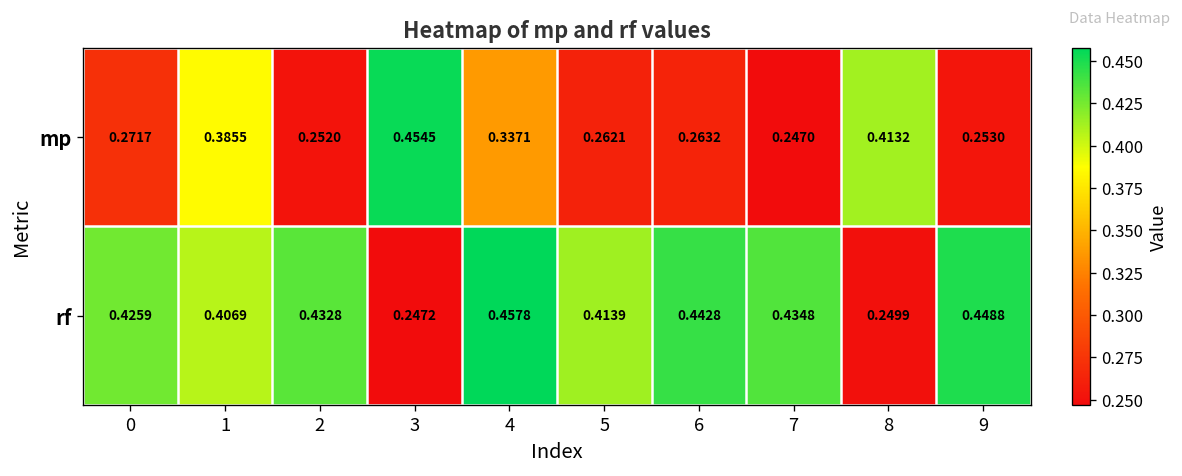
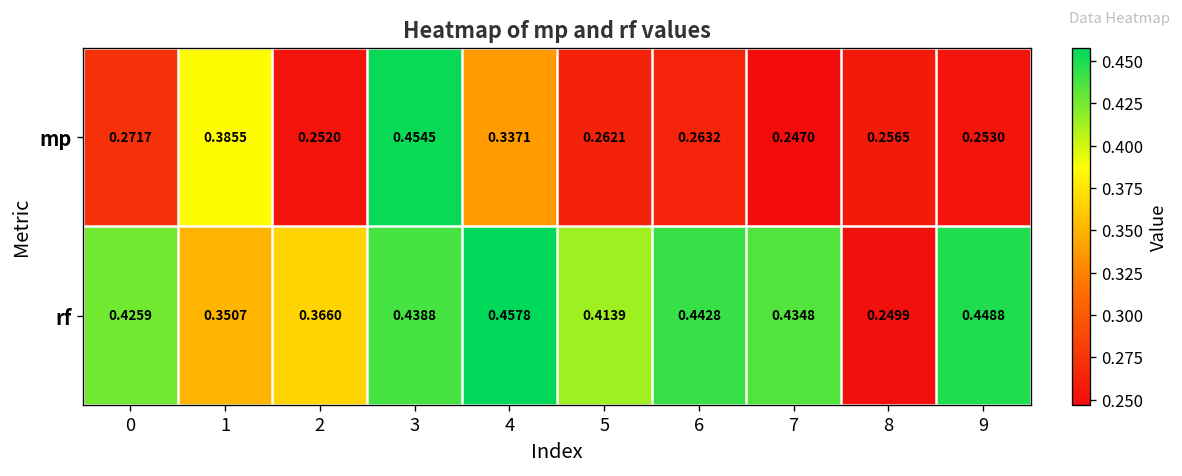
  {
    "mp": {
      "0": 0.2717,
      "1": 0.3855,
      "2": 0.2520,
      "3": 0.4545,
      "4": 0.3371,
      "5": 0.2621,
      "6": 0.2632,
      "7": 0.2470,
-     "8": 0.4132,
+     "8": 0.2565,
      "9": 0.2530
    },
    "rf": {
      "0": 0.4259,
-     "1": 0.4069,
-     "2": 0.4328,
-     "3": 0.2472,
+     "1": 0.3507,
+     "2": 0.3660,
+     "3": 0.4388,
      "4": 0.4578,
      "5": 0.4139,
      "6": 0.4428,
      "7": 0.4348,
      "8": 0.2499,
      "9": 0.4488
    }
  }
